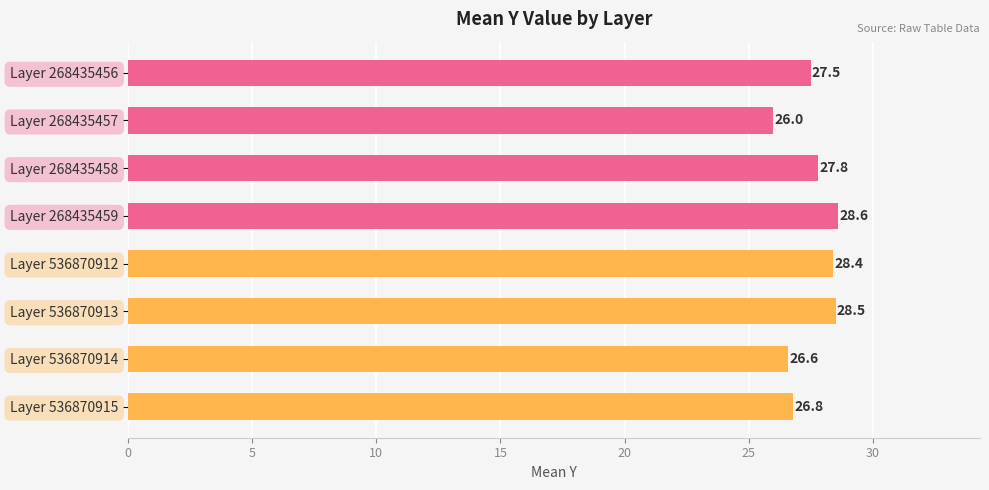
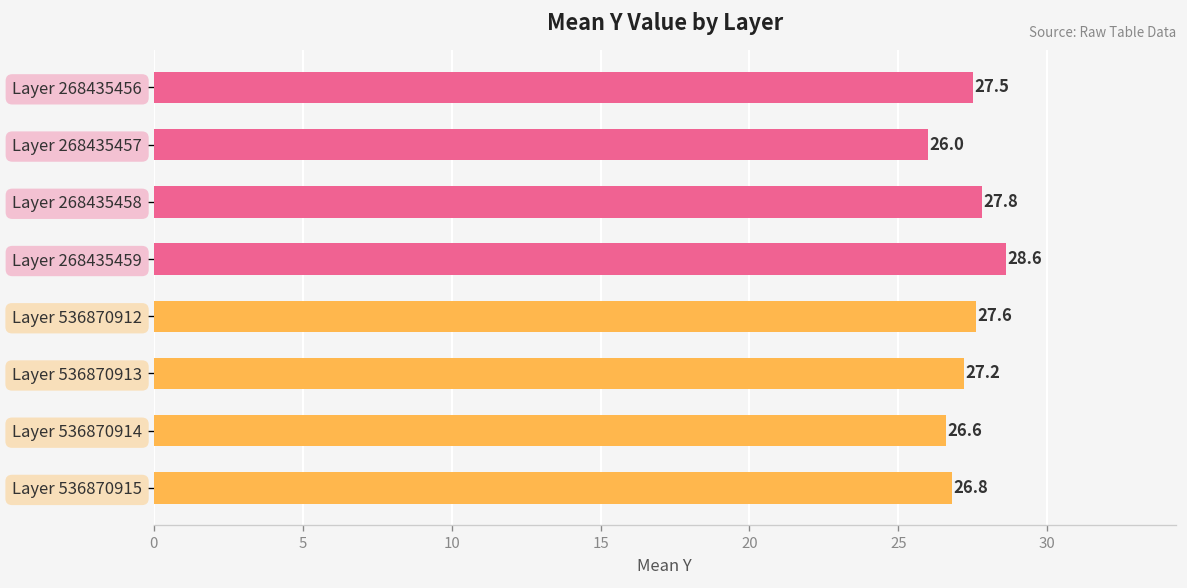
  {
    "Layer 268435456": 27.5,
    "Layer 268435457": 26.0,
    "Layer 268435458": 27.8,
    "Layer 268435459": 28.6,
-   "Layer 536870912": 28.4,
-   "Layer 536870913": 28.5,
+   "Layer 536870912": 27.6,
+   "Layer 536870913": 27.2,
    "Layer 536870914": 26.6,
    "Layer 536870915": 26.8
  }
